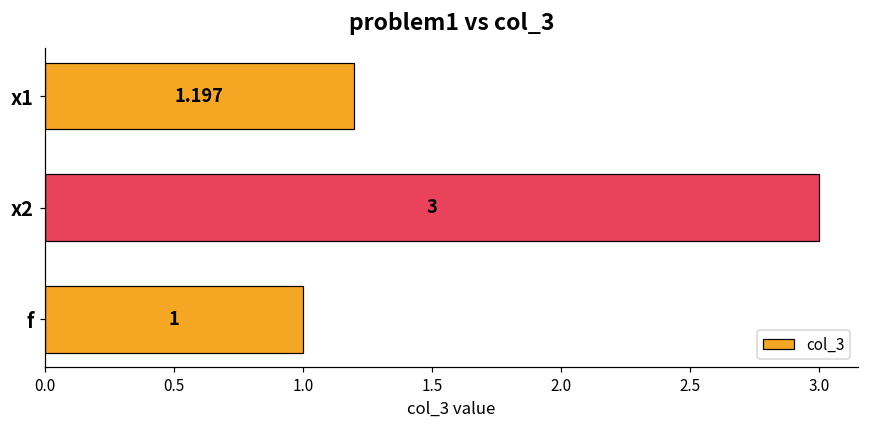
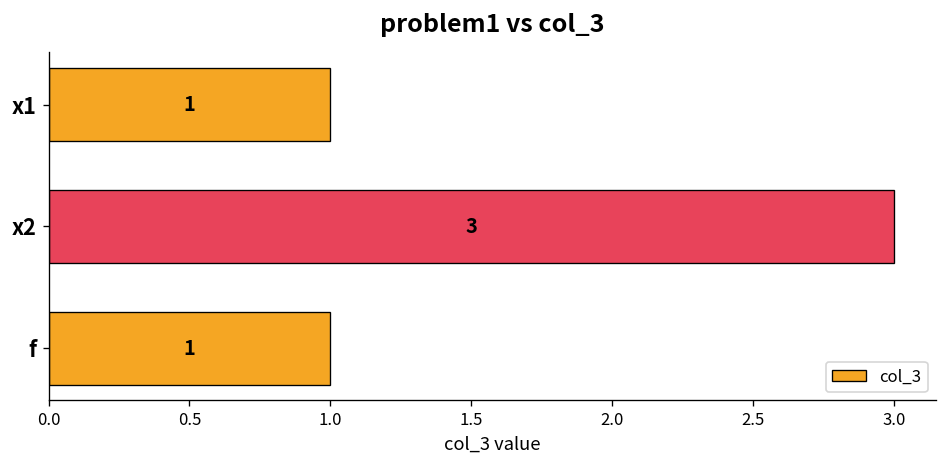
  {
-   "x1": 1.197,
+   "x1": 1,
    "x2": 3,
    "f": 1
  }
